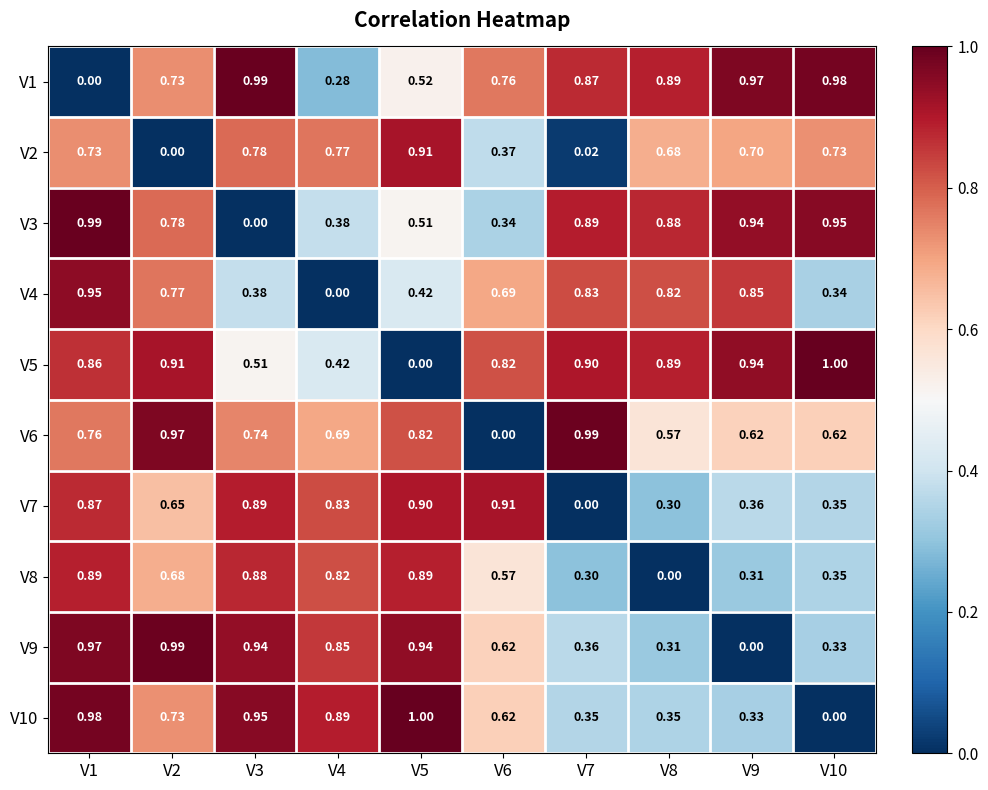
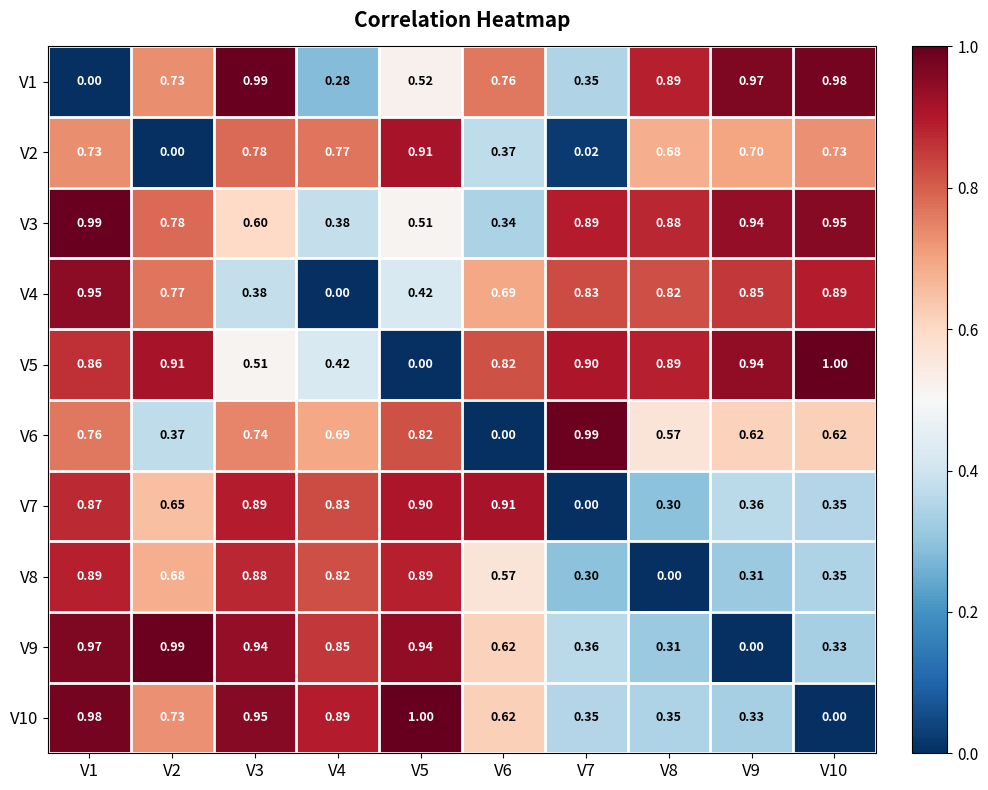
  {
    "V1": {
      "V1": 0.00,
      "V2": 0.73,
      "V3": 0.99,
      "V4": 0.28,
      "V5": 0.52,
      "V6": 0.76,
-     "V7": 0.87,
+     "V7": 0.35,
      "V8": 0.89,
      "V9": 0.97,
      "V10": 0.98
    },
    "V2": {
      "V1": 0.73,
      "V2": 0.00,
      "V3": 0.78,
      "V4": 0.77,
      "V5": 0.91,
      "V6": 0.37,
      "V7": 0.02,
      "V8": 0.68,
      "V9": 0.70,
      "V10": 0.73
    },
    "V3": {
      "V1": 0.99,
      "V2": 0.78,
-     "V3": 0.00,
+     "V3": 0.60,
      "V4": 0.38,
      "V5": 0.51,
      "V6": 0.34,
      "V7": 0.89,
      "V8": 0.88,
      "V9": 0.94,
      "V10": 0.95
    },
    "V4": {
      "V1": 0.95,
      "V2": 0.77,
      "V3": 0.38,
      "V4": 0.00,
      "V5": 0.42,
      "V6": 0.69,
      "V7": 0.83,
      "V8": 0.82,
      "V9": 0.85,
-     "V10": 0.34
+     "V10": 0.89
    },
    "V5": {
      "V1": 0.86,
      "V2": 0.91,
      "V3": 0.51,
      "V4": 0.42,
      "V5": 0.00,
      "V6": 0.82,
      "V7": 0.90,
      "V8": 0.89,
      "V9": 0.94,
      "V10": 1.00
    },
    "V6": {
      "V1": 0.76,
-     "V2": 0.97,
+     "V2": 0.37,
      "V3": 0.74,
      "V4": 0.69,
      "V5": 0.82,
      "V6": 0.00,
      "V7": 0.99,
      "V8": 0.57,
      "V9": 0.62,
      "V10": 0.62
    },
    "V7": {
      "V1": 0.87,
      "V2": 0.65,
      "V3": 0.89,
      "V4": 0.83,
      "V5": 0.90,
      "V6": 0.91,
      "V7": 0.00,
      "V8": 0.30,
      "V9": 0.36,
      "V10": 0.35
    },
    "V8": {
      "V1": 0.89,
      "V2": 0.68,
      "V3": 0.88,
      "V4": 0.82,
      "V5": 0.89,
      "V6": 0.57,
      "V7": 0.30,
      "V8": 0.00,
      "V9": 0.31,
      "V10": 0.35
    },
    "V9": {
      "V1": 0.97,
      "V2": 0.99,
      "V3": 0.94,
      "V4": 0.85,
      "V5": 0.94,
      "V6": 0.62,
      "V7": 0.36,
      "V8": 0.31,
      "V9": 0.00,
      "V10": 0.33
    },
    "V10": {
      "V1": 0.98,
      "V2": 0.73,
      "V3": 0.95,
      "V4": 0.89,
      "V5": 1.00,
      "V6": 0.62,
      "V7": 0.35,
      "V8": 0.35,
      "V9": 0.33,
      "V10": 0.00
    }
  }
